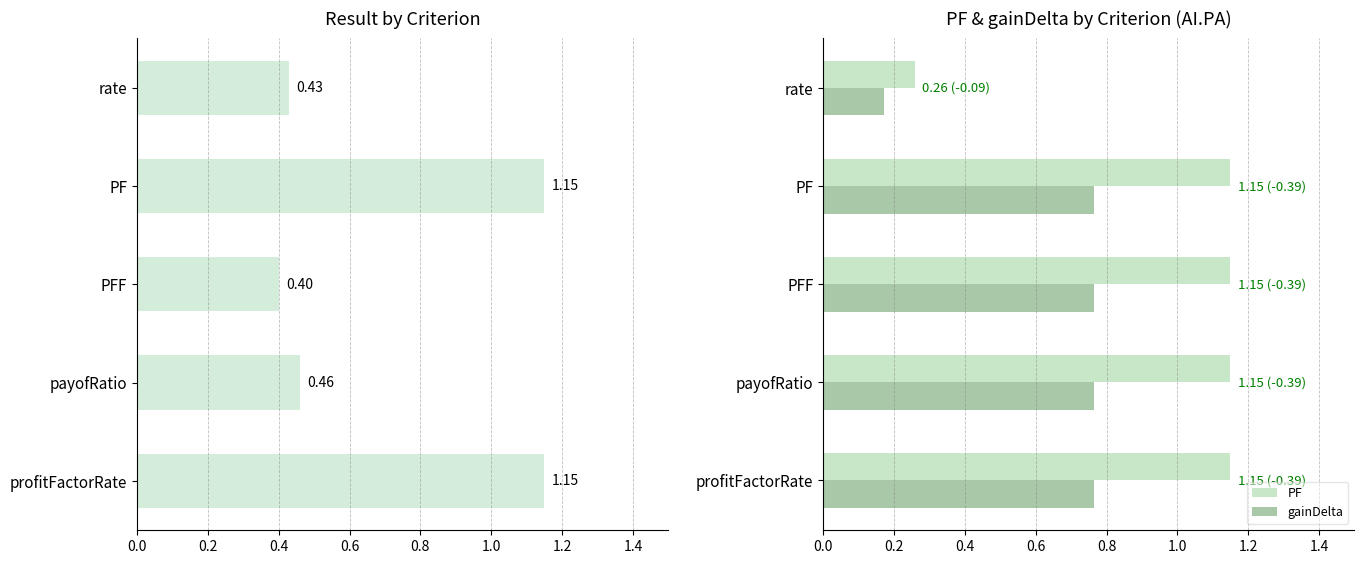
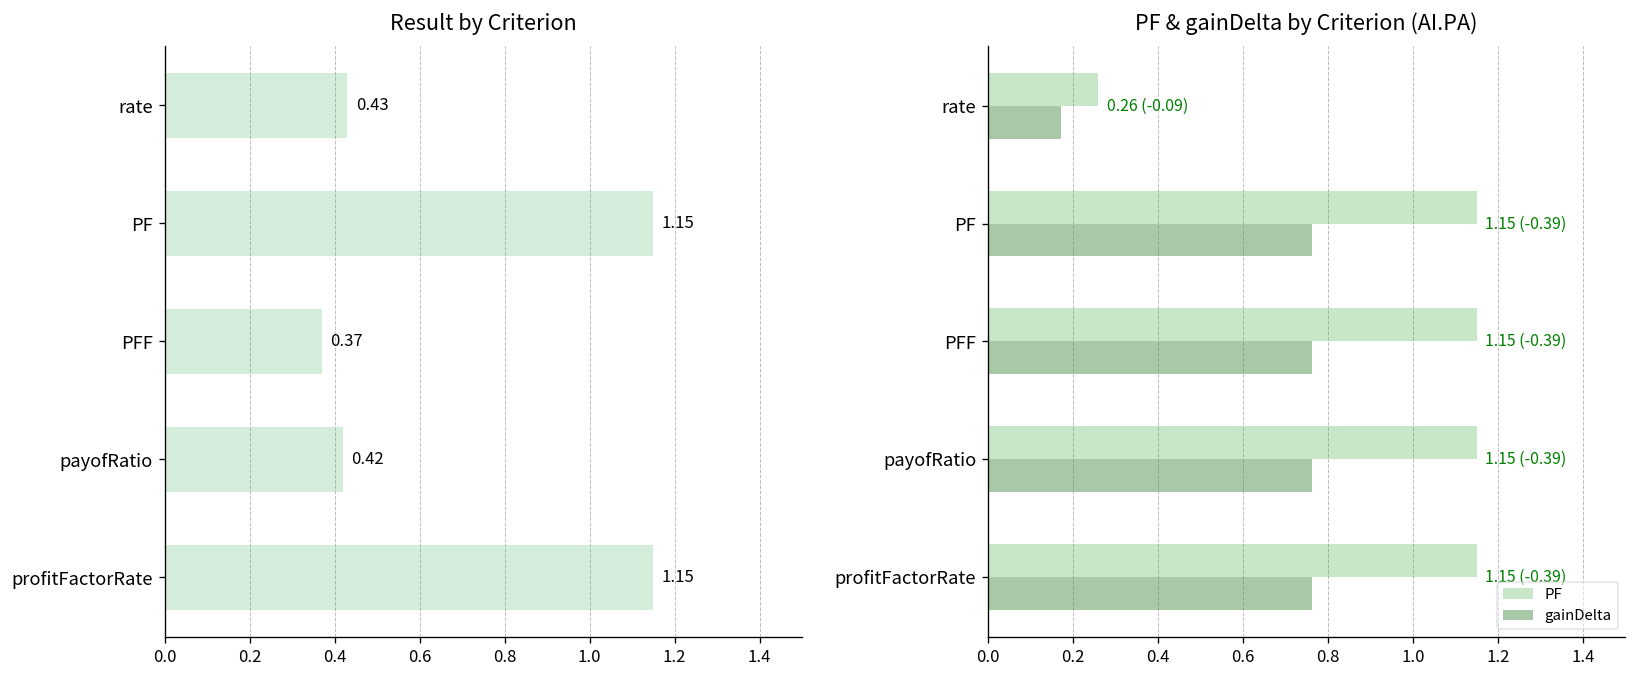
  {
    "Result by Criterion": {
      "rate": 0.43,
      "PF": 1.15,
-     "PFF": 0.40,
-     "payofRatio": 0.46,
+     "PFF": 0.37,
+     "payofRatio": 0.42,
      "profitFactorRate": 1.15
    }
  }
